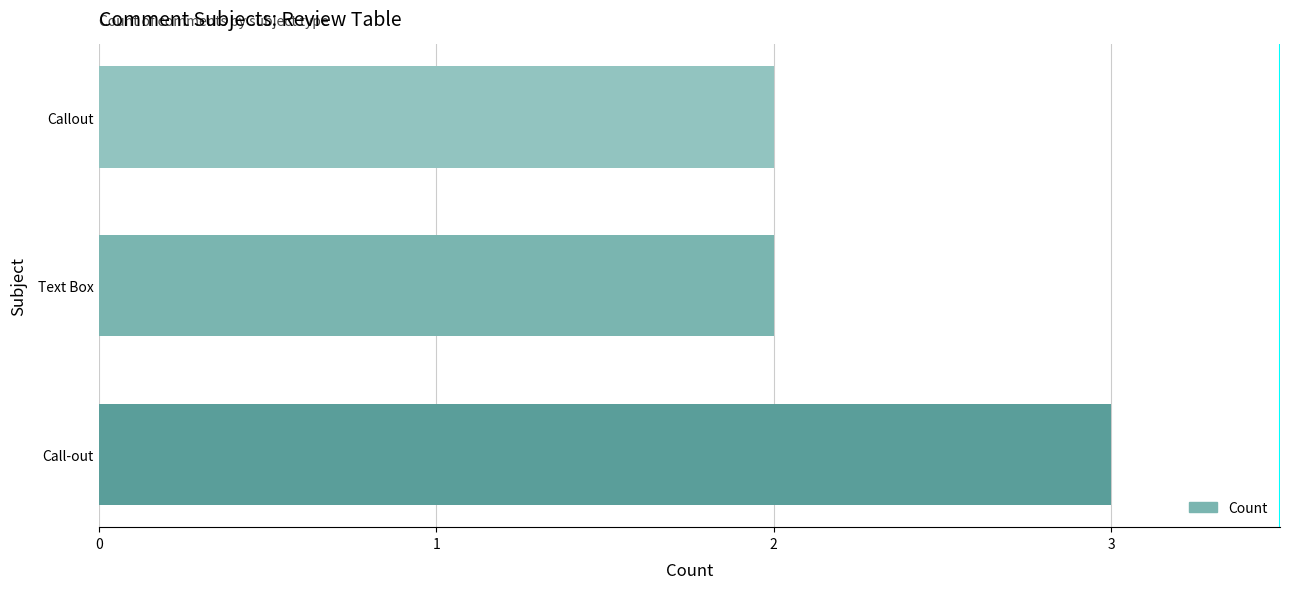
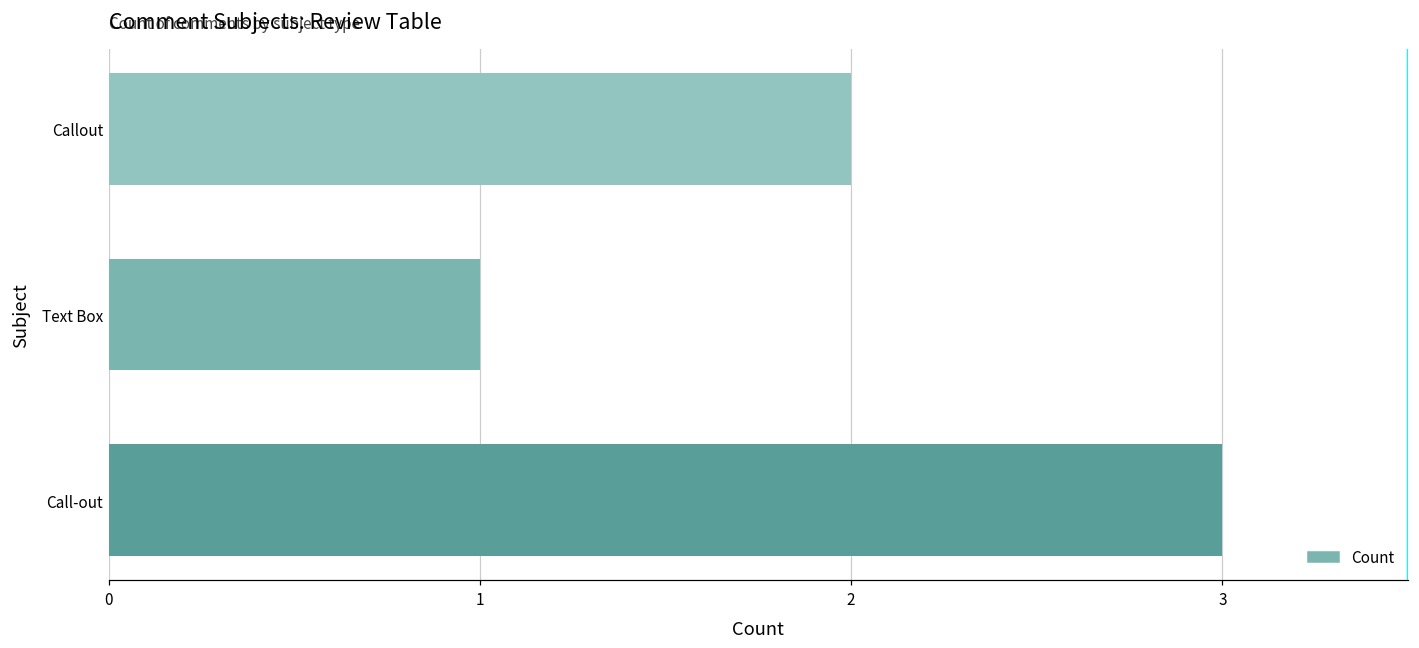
  {
    "Callout": 2,
-   "Text Box": 2,
+   "Text Box": 1,
    "Call-out": 3
  }
